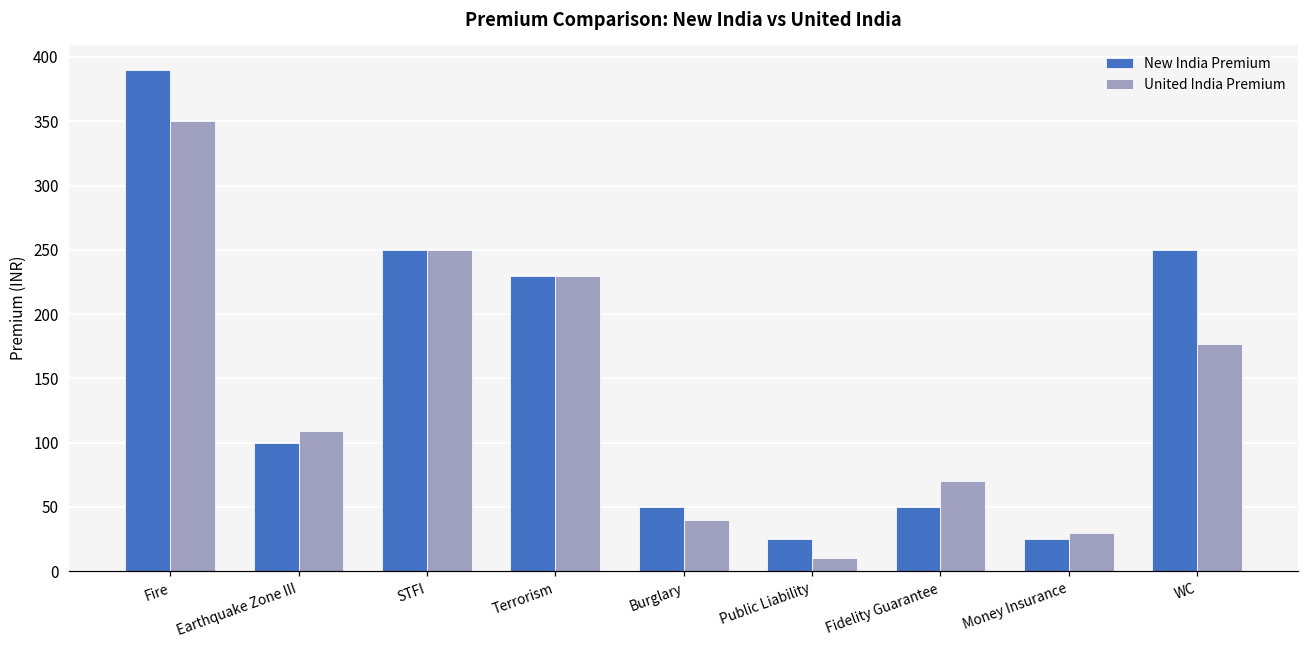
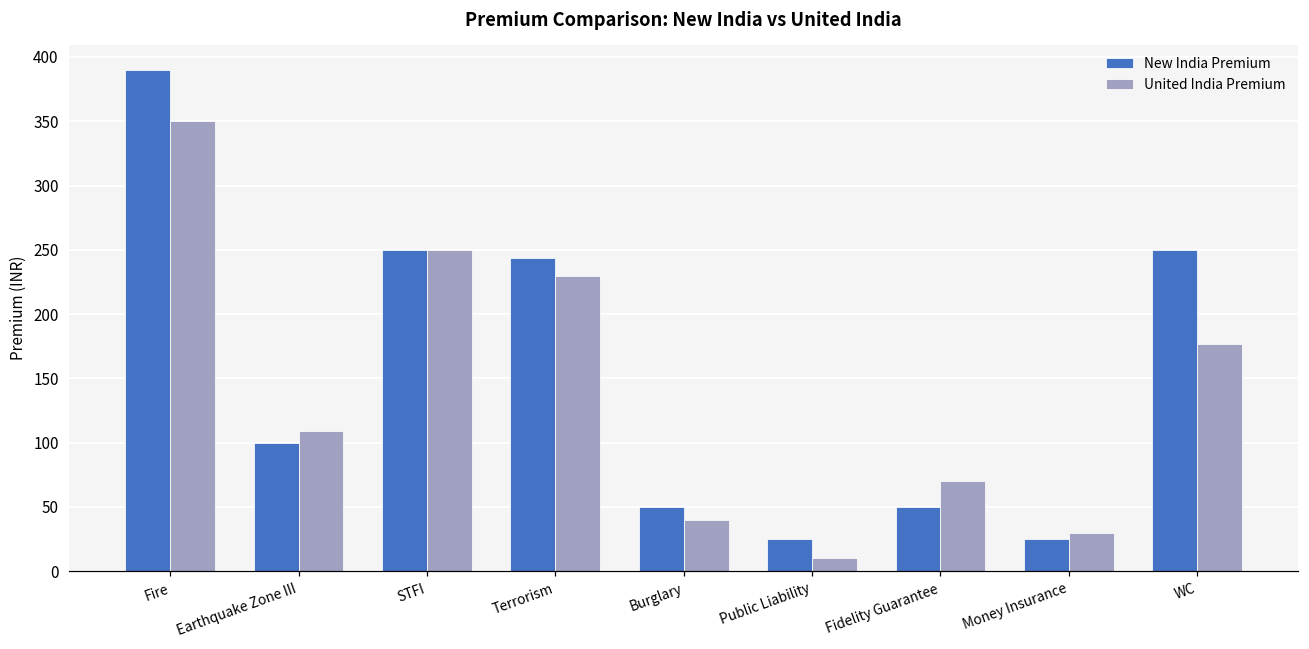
  {
    "New India Premium": {
      "Fire": 390,
      "Earthquake Zone III": 100,
      "STFI": 250,
-     "Terrorism": 230,
+     "Terrorism": 244,
      "Burglary": 50,
      "Public Liability": 25,
      "Fidelity Guarantee": 50,
      "Money Insurance": 25,
      "WC": 250
    },
    "United India Premium": {
      "Fire": 350,
      "Earthquake Zone III": 109,
      "STFI": 250,
      "Terrorism": 230,
      "Burglary": 40,
      "Public Liability": 10,
      "Fidelity Guarantee": 70,
      "Money Insurance": 30,
      "WC": 177
    }
  }
